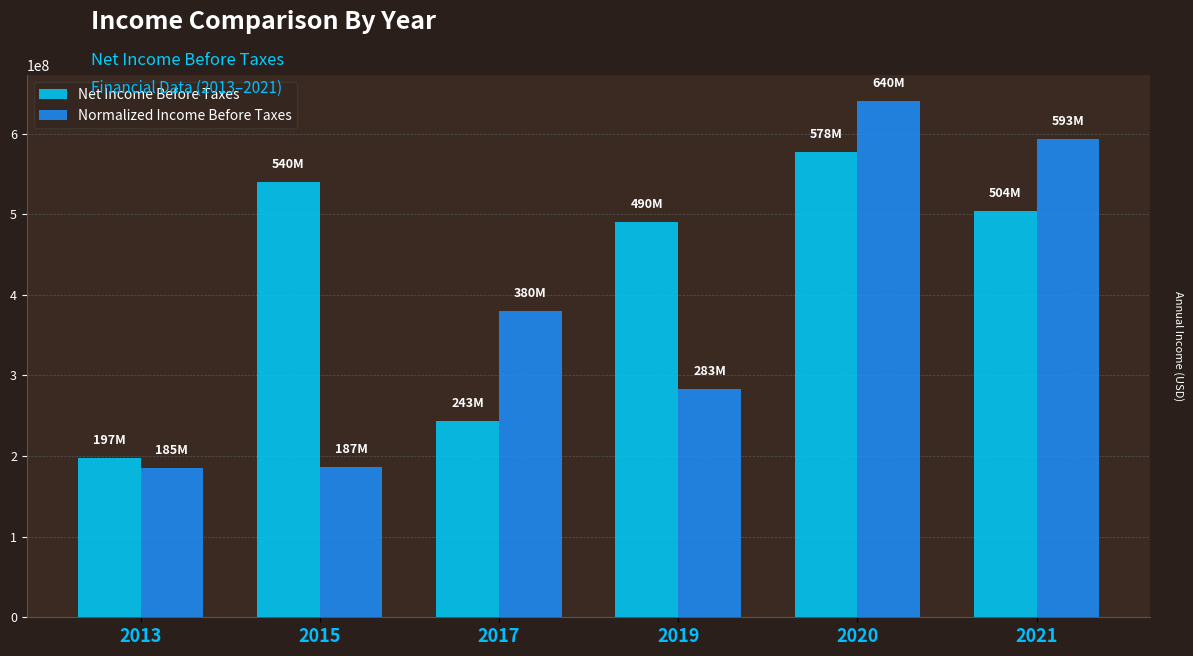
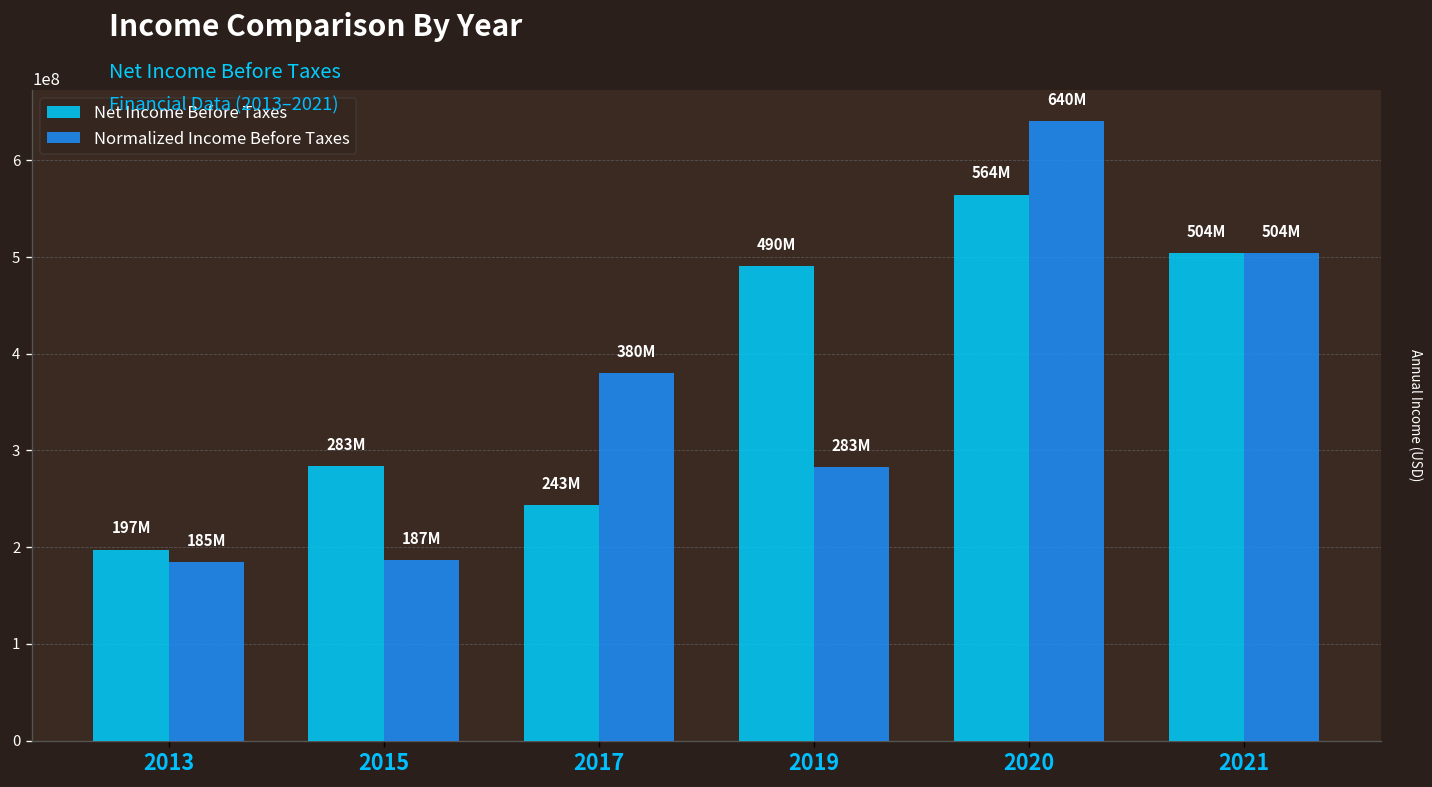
  {
    "Net Income Before Taxes": {
      "2013": "197M",
-     "2015": "540M",
+     "2015": "283M",
      "2017": "243M",
      "2019": "490M",
-     "2020": "578M",
+     "2020": "564M",
      "2021": "504M"
    },
    "Normalized Income Before Taxes": {
      "2013": "185M",
      "2015": "187M",
      "2017": "380M",
      "2019": "283M",
      "2020": "640M",
-     "2021": "593M"
+     "2021": "504M"
    }
  }
